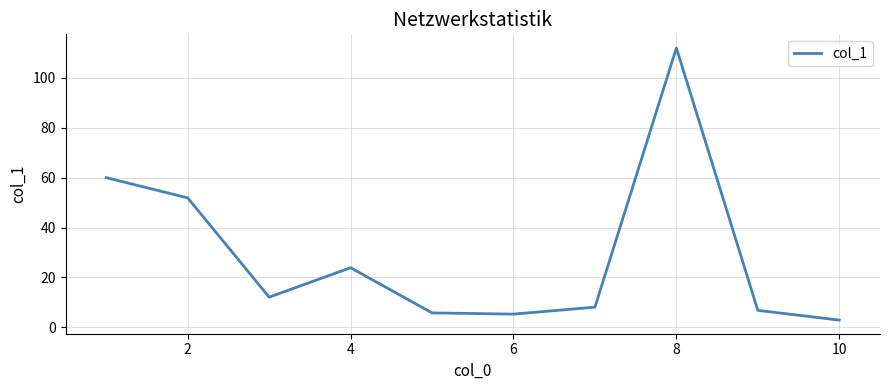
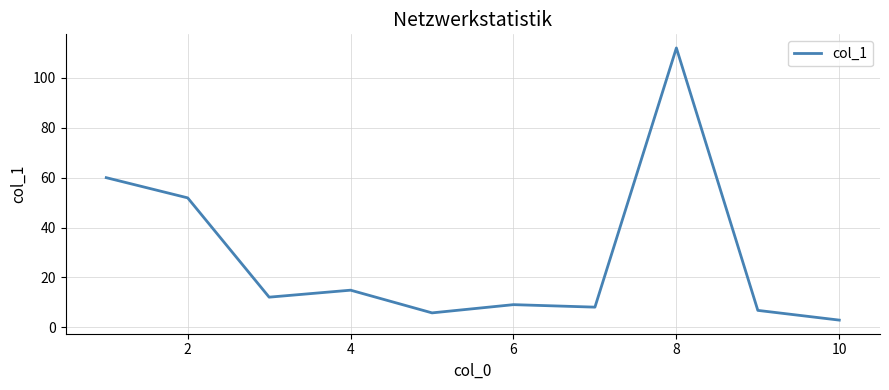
  {
    "2": 52,
-   "4": 24,
-   "6": 5,
+   "4": 15,
+   "6": 9,
    "8": 112,
    "10": 3
  }
